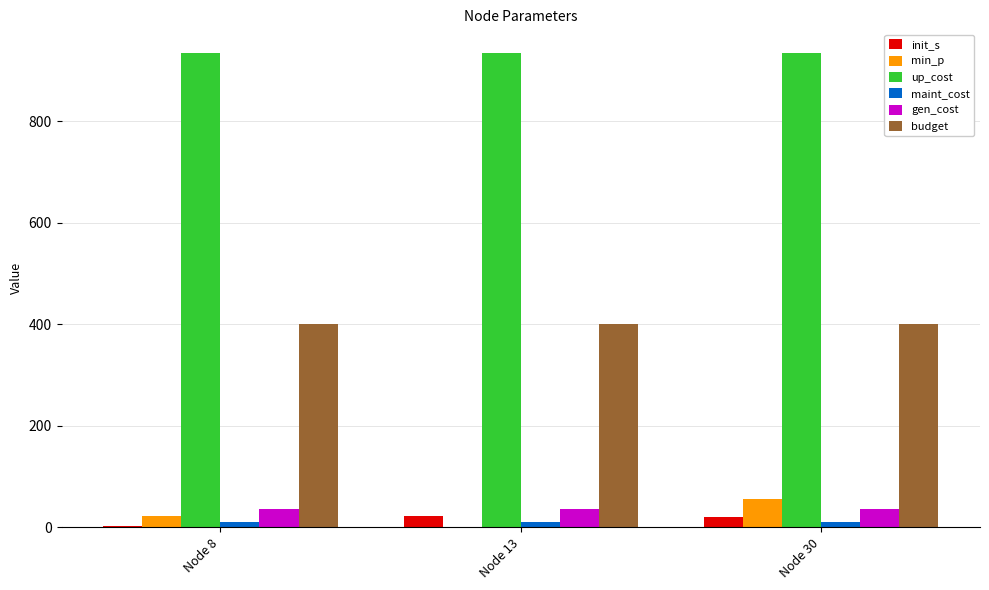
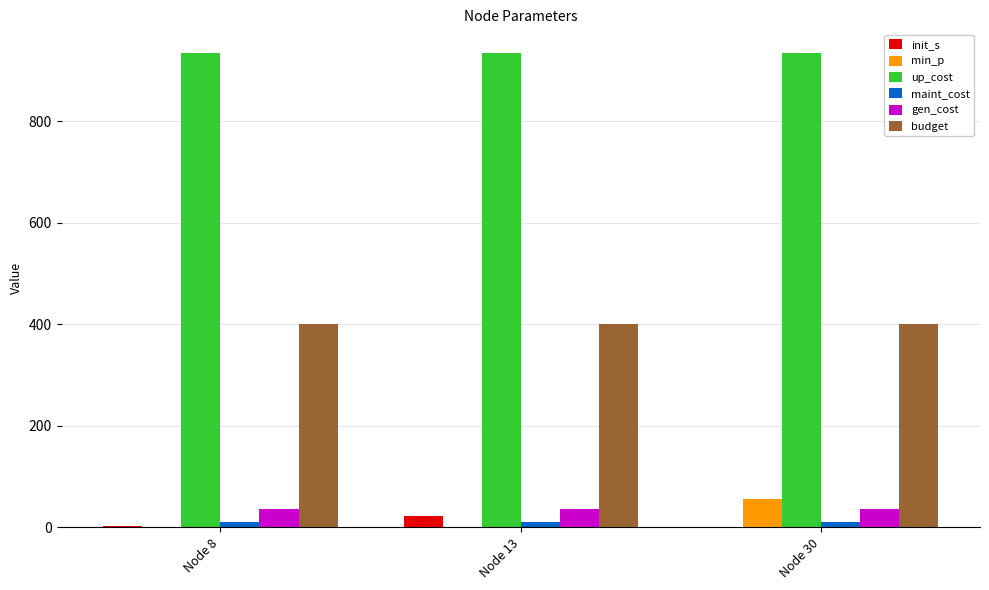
  {
    "init_s": {
      "Node 13": 20,
-     "Node 30": 20
+     "Node 30": 0
    },
    "min_p": {
-     "Node 8": 20,
+     "Node 8": 0,
      "Node 30": 50
    },
    "up_cost": {
      "Node 8": 930,
      "Node 13": 930,
      "Node 30": 930
    },
    "maint_cost": {
      "Node 8": 10,
      "Node 13": 10,
      "Node 30": 10
    },
    "gen_cost": {
      "Node 8": 40,
      "Node 13": 40,
      "Node 30": 40
    },
    "budget": {
      "Node 8": 400,
      "Node 13": 400,
      "Node 30": 400
    }
  }
